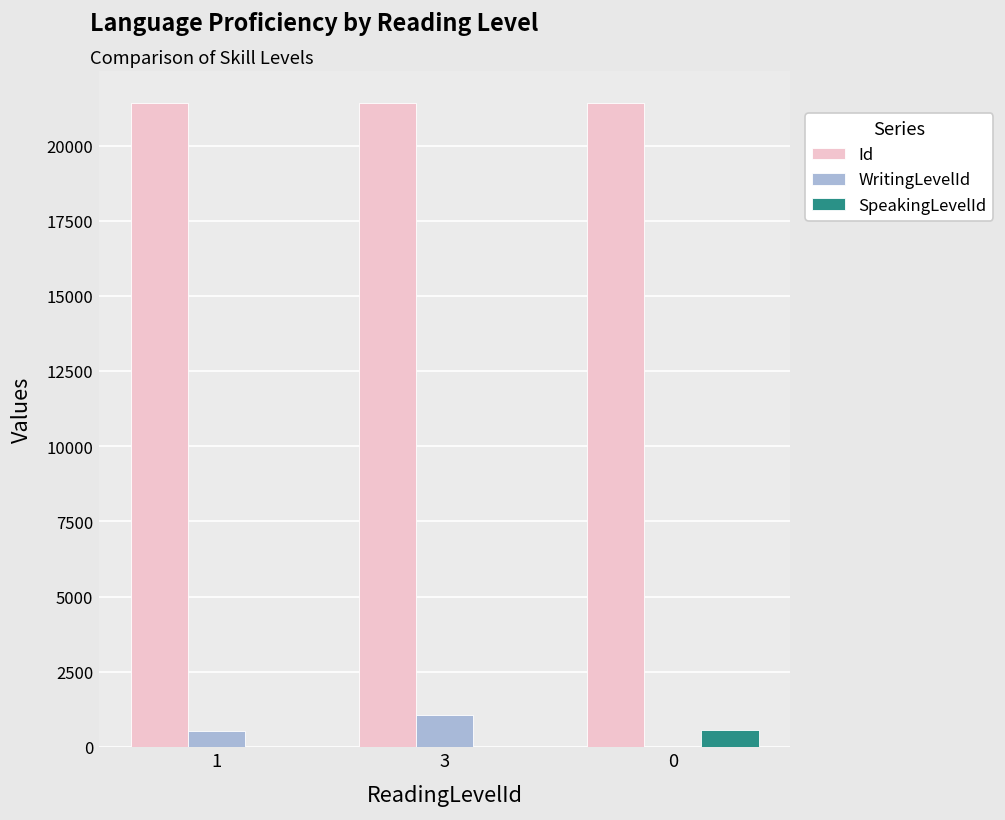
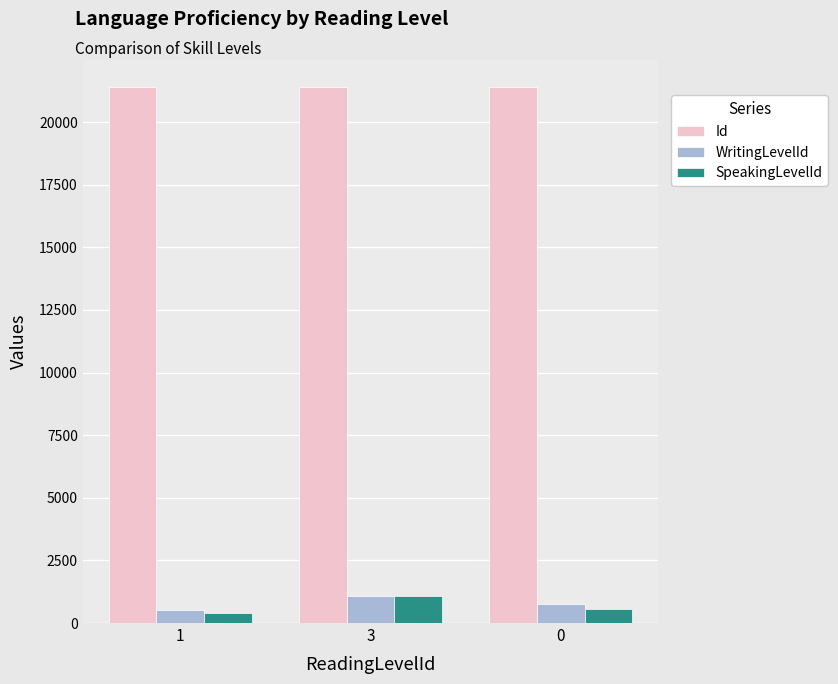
  {
    "Id": {
      "1": 21400,
      "3": 21400,
      "0": 21400
    },
    "WritingLevelId": {
      "1": 500,
      "3": 1100,
-     "0": 0
+     "0": 800
    },
    "SpeakingLevelId": {
-     "1": 0,
-     "3": 0,
+     "1": 400,
+     "3": 1100,
      "0": 600
    }
  }
